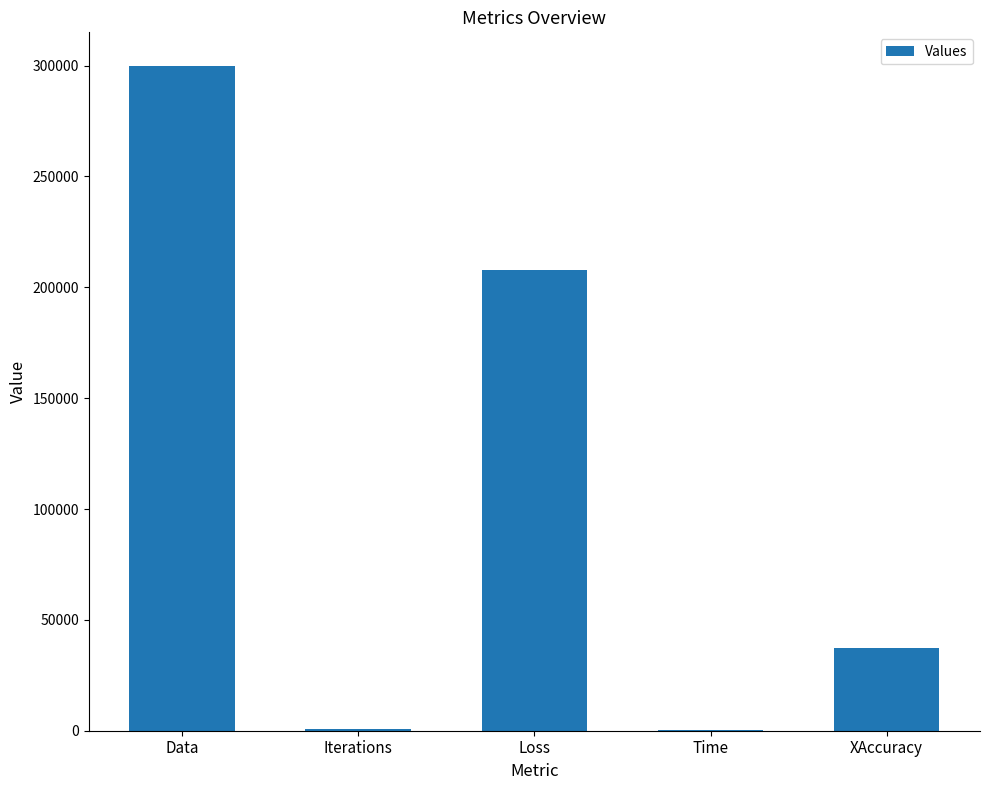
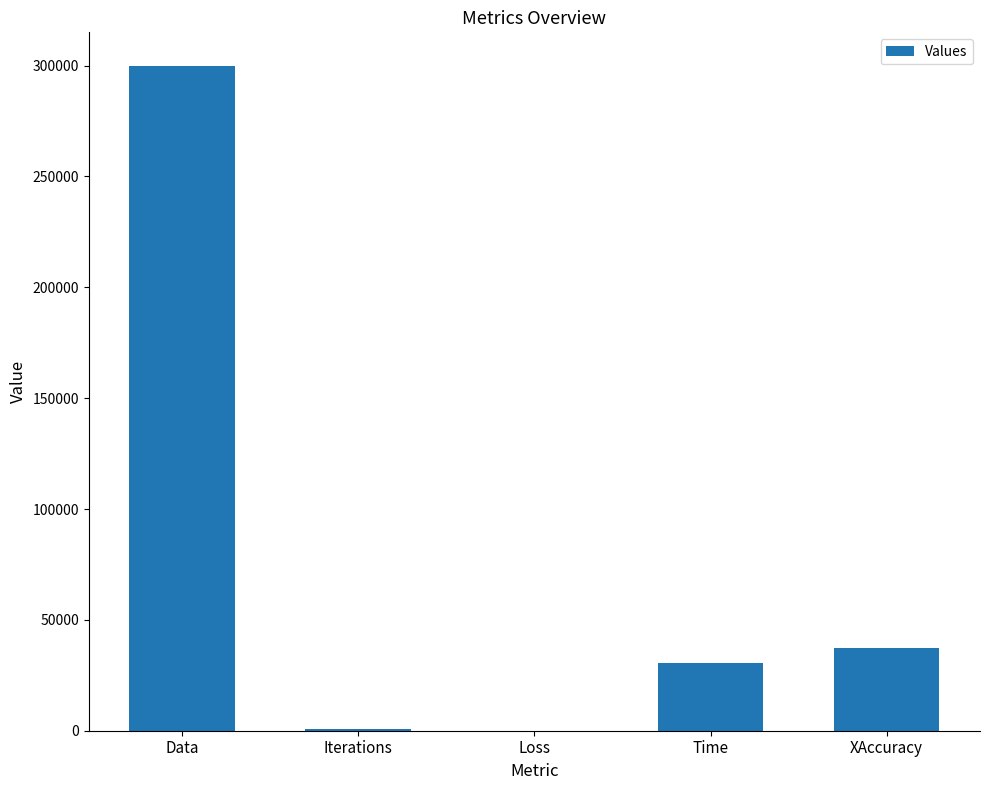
  {
    "Data": 300000,
-   "Loss": 208000,
-   "Time": 0,
+   "Loss": 0,
+   "Time": 31000,
    "XAccuracy": 37000
  }
